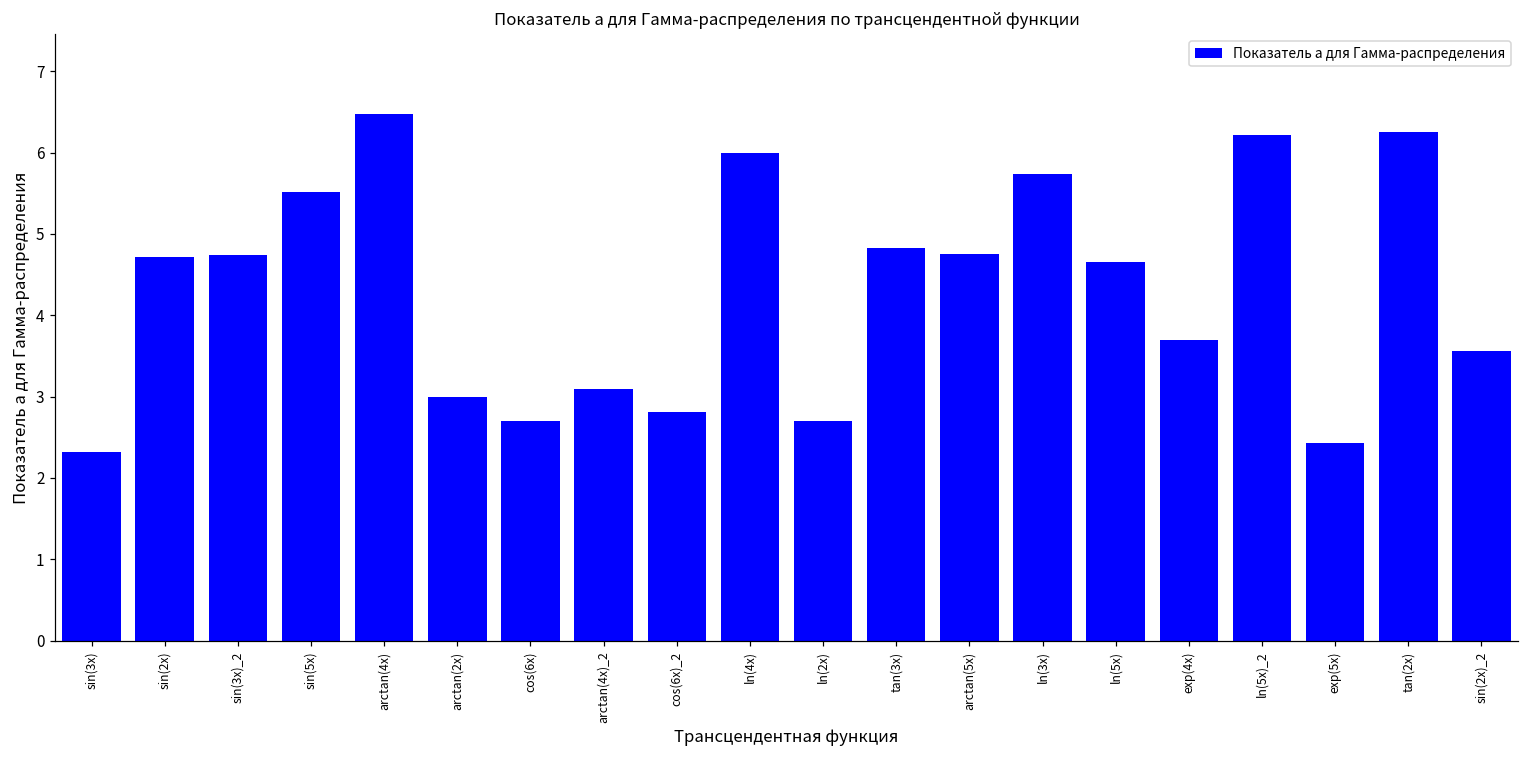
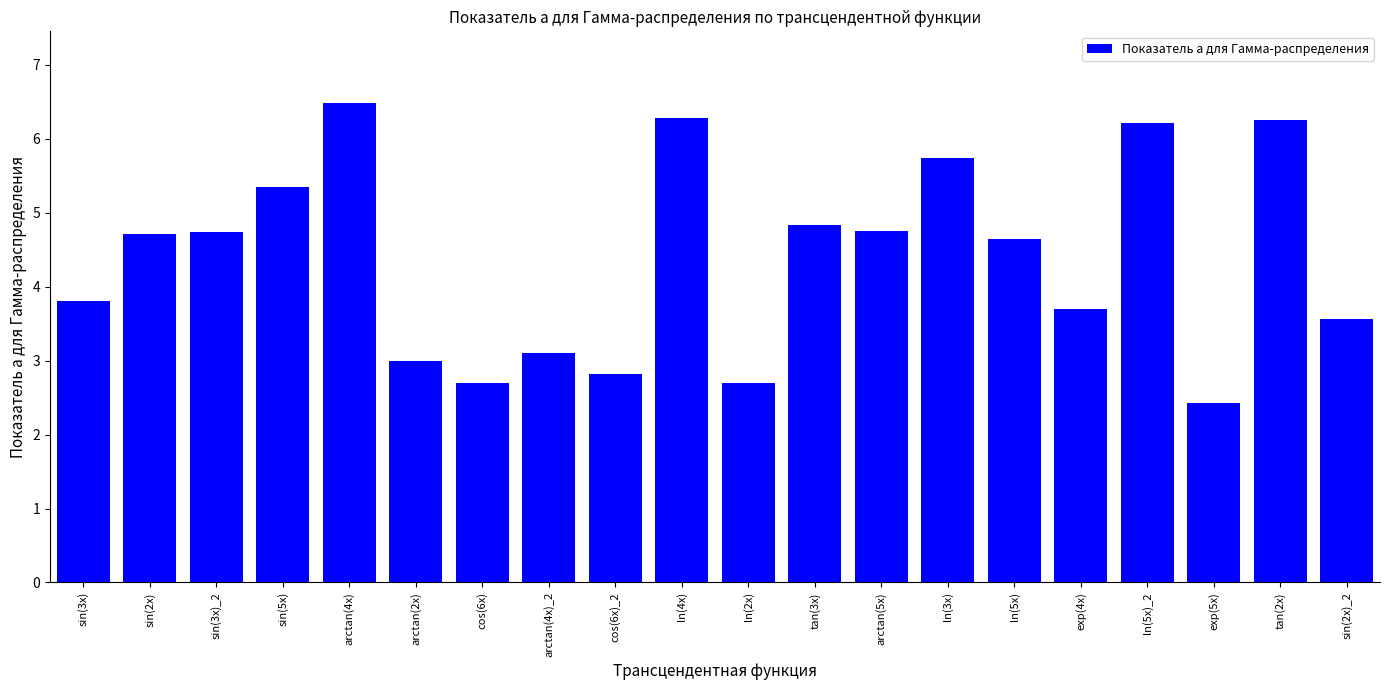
  {
-   "sin(3x)": 2.3,
+   "sin(3x)": 3.8,
    "sin(2x)": 4.7,
    "sin(3x)_2": 4.7,
-   "sin(5x)": 5.5,
+   "sin(5x)": 5.3,
    "arctan(4x)": 6.5,
    "arctan(2x)": 3.0,
    "cos(6x)": 2.7,
    "arctan(4x)_2": 3.1,
    "cos(6x)_2": 2.8,
-   "ln(4x)": 6.0,
+   "ln(4x)": 6.3,
    "ln(2x)": 2.7,
    "tan(3x)": 4.8,
    "arctan(5x)": 4.8,
    "ln(3x)": 5.7,
    "ln(5x)": 4.7,
    "exp(4x)": 3.7,
    "ln(5x)_2": 6.2,
    "exp(5x)": 2.4,
    "tan(2x)": 6.3,
    "sin(2x)_2": 3.6
  }
